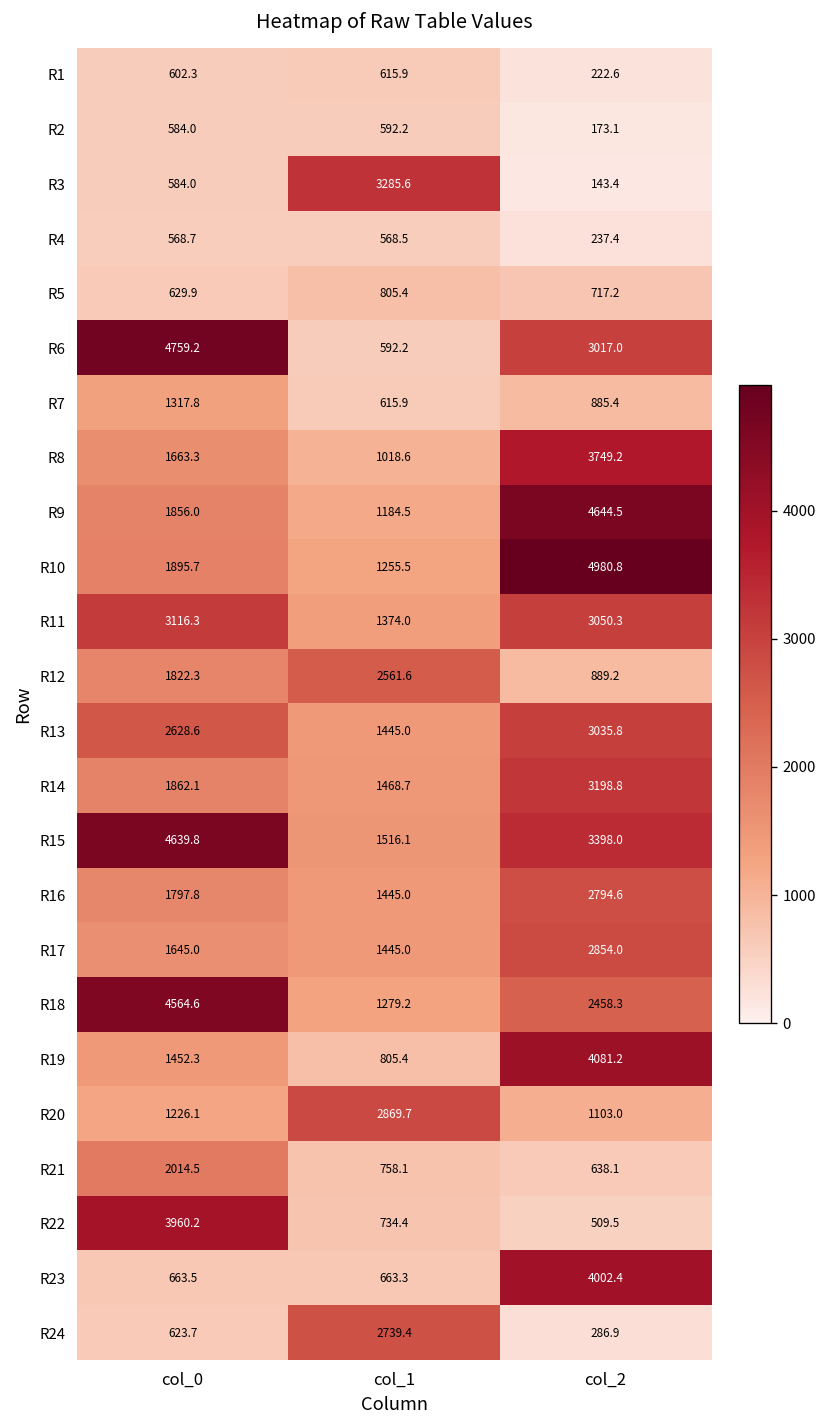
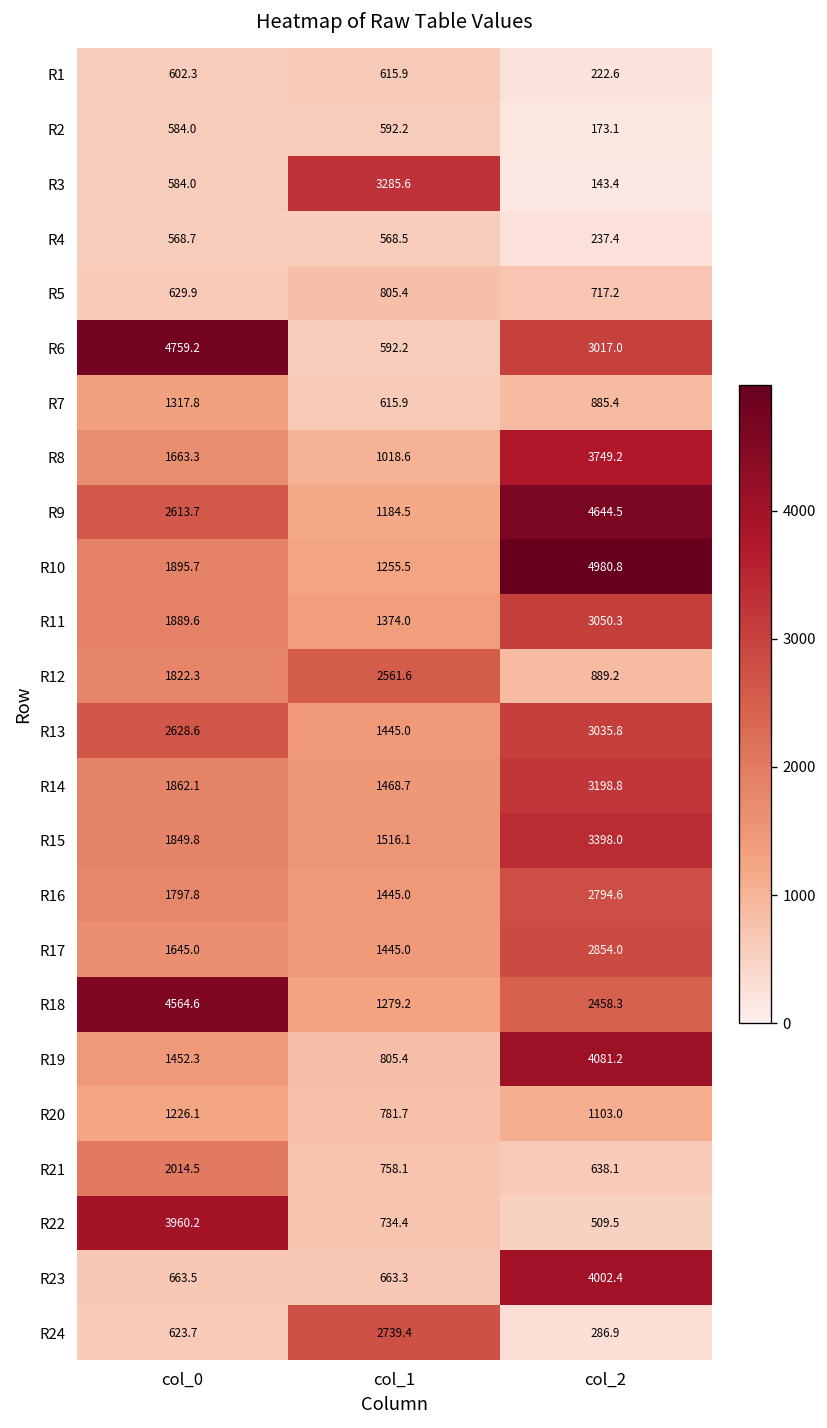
  {
    "R1": {
      "col_0": 602.3,
      "col_1": 615.9,
      "col_2": 222.6
    },
    "R2": {
      "col_0": 584.0,
      "col_1": 592.2,
      "col_2": 173.1
    },
    "R3": {
      "col_0": 584.0,
      "col_1": 3285.6,
      "col_2": 143.4
    },
    "R4": {
      "col_0": 568.7,
      "col_1": 568.5,
      "col_2": 237.4
    },
    "R5": {
      "col_0": 629.9,
      "col_1": 805.4,
      "col_2": 717.2
    },
    "R6": {
      "col_0": 4759.2,
      "col_1": 592.2,
      "col_2": 3017.0
    },
    "R7": {
      "col_0": 1317.8,
      "col_1": 615.9,
      "col_2": 885.4
    },
    "R8": {
      "col_0": 1663.3,
      "col_1": 1018.6,
      "col_2": 3749.2
    },
    "R9": {
-     "col_0": 1856.0,
+     "col_0": 2613.7,
      "col_1": 1184.5,
      "col_2": 4644.5
    },
    "R10": {
      "col_0": 1895.7,
      "col_1": 1255.5,
      "col_2": 4980.8
    },
    "R11": {
-     "col_0": 3116.3,
+     "col_0": 1889.6,
      "col_1": 1374.0,
      "col_2": 3050.3
    },
    "R12": {
      "col_0": 1822.3,
      "col_1": 2561.6,
      "col_2": 889.2
    },
    "R13": {
      "col_0": 2628.6,
      "col_1": 1445.0,
      "col_2": 3035.8
    },
    "R14": {
      "col_0": 1862.1,
      "col_1": 1468.7,
      "col_2": 3198.8
    },
    "R15": {
-     "col_0": 4639.8,
+     "col_0": 1849.8,
      "col_1": 1516.1,
      "col_2": 3398.0
    },
    "R16": {
      "col_0": 1797.8,
      "col_1": 1445.0,
      "col_2": 2794.6
    },
    "R17": {
      "col_0": 1645.0,
      "col_1": 1445.0,
      "col_2": 2854.0
    },
    "R18": {
      "col_0": 4564.6,
      "col_1": 1279.2,
      "col_2": 2458.3
    },
    "R19": {
      "col_0": 1452.3,
      "col_1": 805.4,
      "col_2": 4081.2
    },
    "R20": {
      "col_0": 1226.1,
-     "col_1": 2869.7,
+     "col_1": 781.7,
      "col_2": 1103.0
    },
    "R21": {
      "col_0": 2014.5,
      "col_1": 758.1,
      "col_2": 638.1
    },
    "R22": {
      "col_0": 3960.2,
      "col_1": 734.4,
      "col_2": 509.5
    },
    "R23": {
      "col_0": 663.5,
      "col_1": 663.3,
      "col_2": 4002.4
    },
    "R24": {
      "col_0": 623.7,
      "col_1": 2739.4,
      "col_2": 286.9
    }
  }
